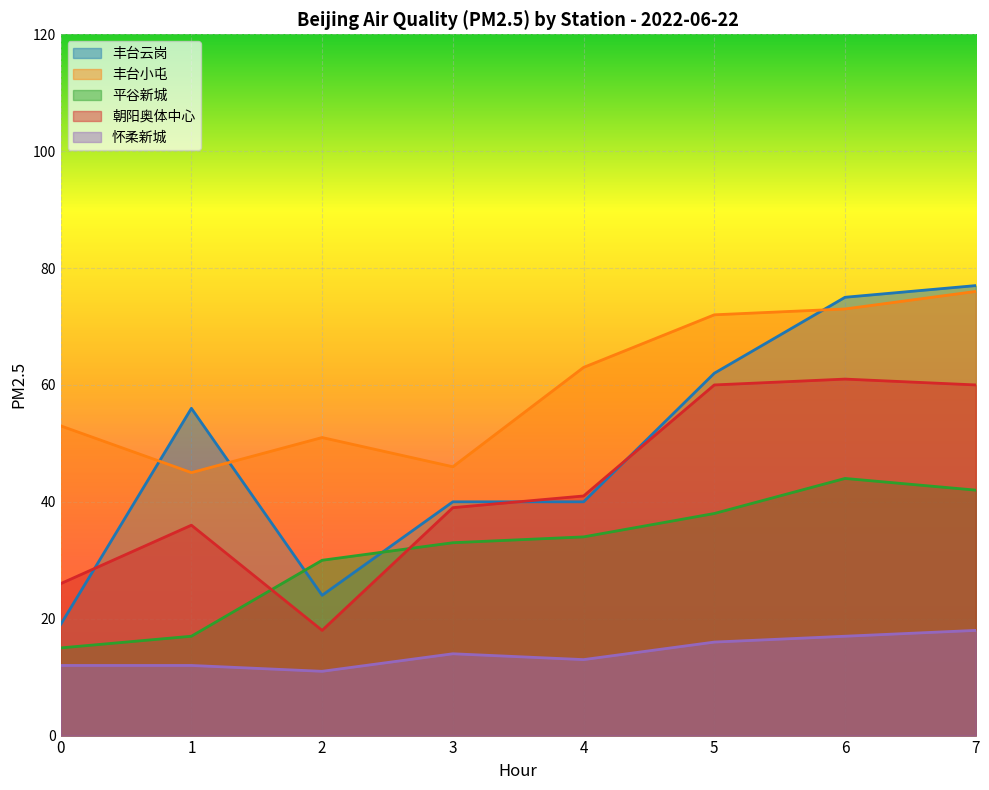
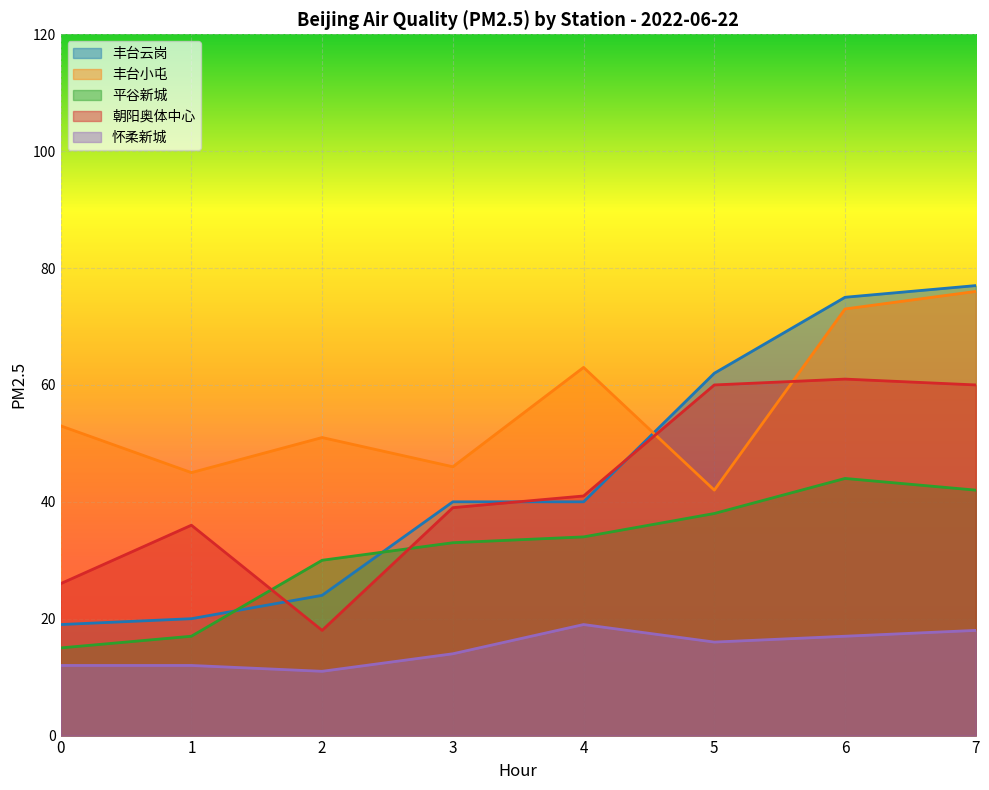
  {
    "丰台云岗": {
      "0": 19,
-     "1": 56,
+     "1": 20,
      "2": 24,
      "3": 40,
      "4": 40,
      "5": 62,
      "6": 75,
      "7": 77
    },
    "丰台小屯": {
      "0": 53,
      "1": 45,
      "2": 51,
      "3": 46,
      "4": 63,
-     "5": 72,
+     "5": 42,
      "6": 73,
      "7": 76
    },
    "平谷新城": {
      "0": 15,
      "1": 17,
      "2": 30,
      "3": 33,
      "4": 34,
      "5": 38,
      "6": 44,
      "7": 42
    },
    "朝阳奥体中心": {
      "0": 26,
      "1": 36,
      "2": 18,
      "3": 39,
      "4": 41,
      "5": 60,
      "6": 61,
      "7": 60
    },
    "怀柔新城": {
      "0": 12,
      "1": 12,
      "2": 11,
      "3": 14,
-     "4": 13,
+     "4": 19,
      "5": 16,
      "6": 17,
      "7": 18
    }
  }
